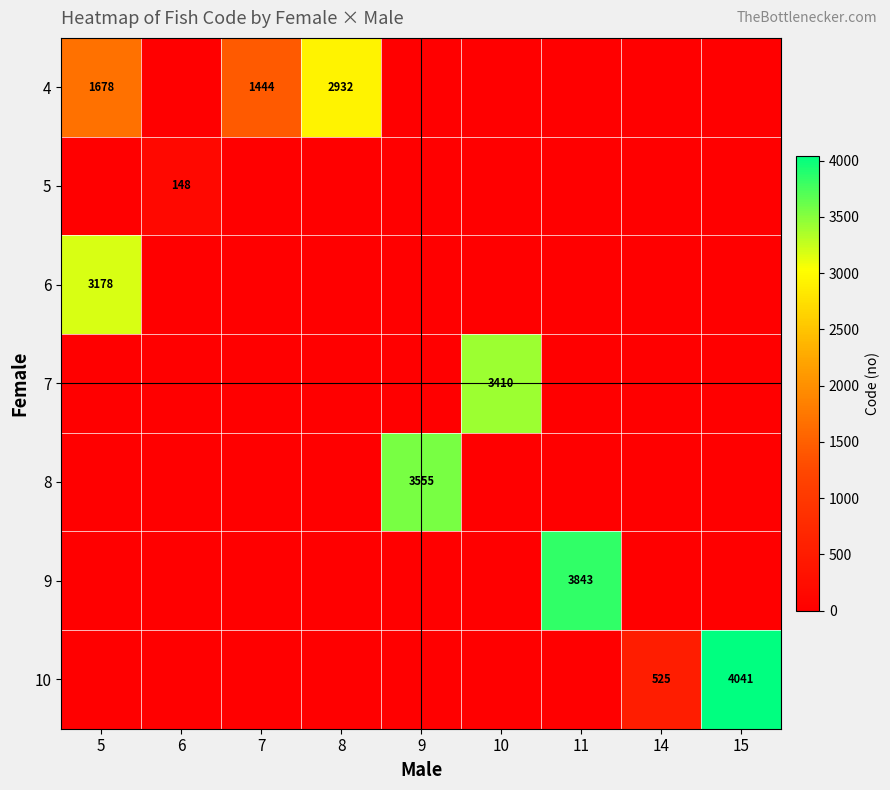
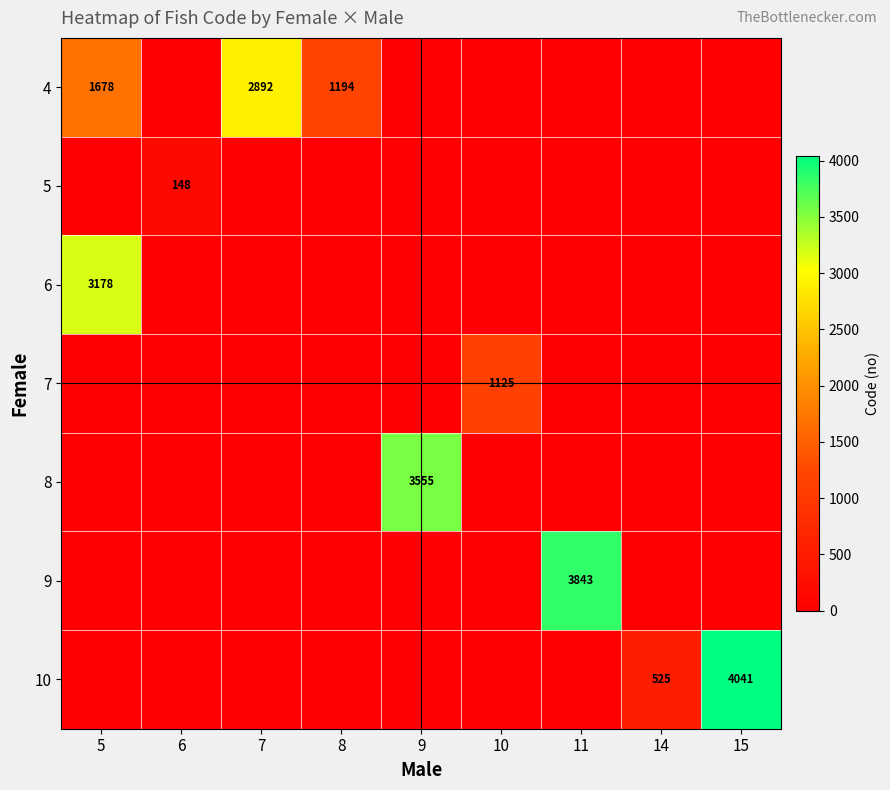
  {
    "4": {
      "5": 1678,
-     "7": 1444,
-     "8": 2932
+     "7": 2892,
+     "8": 1194
    },
    "5": {
      "6": 148
    },
    "6": {
      "5": 3178
    },
    "7": {
-     "10": 3410
+     "10": 1125
    },
    "8": {
      "9": 3555
    },
    "9": {
      "11": 3843
    },
    "10": {
      "14": 525,
      "15": 4041
    }
  }
